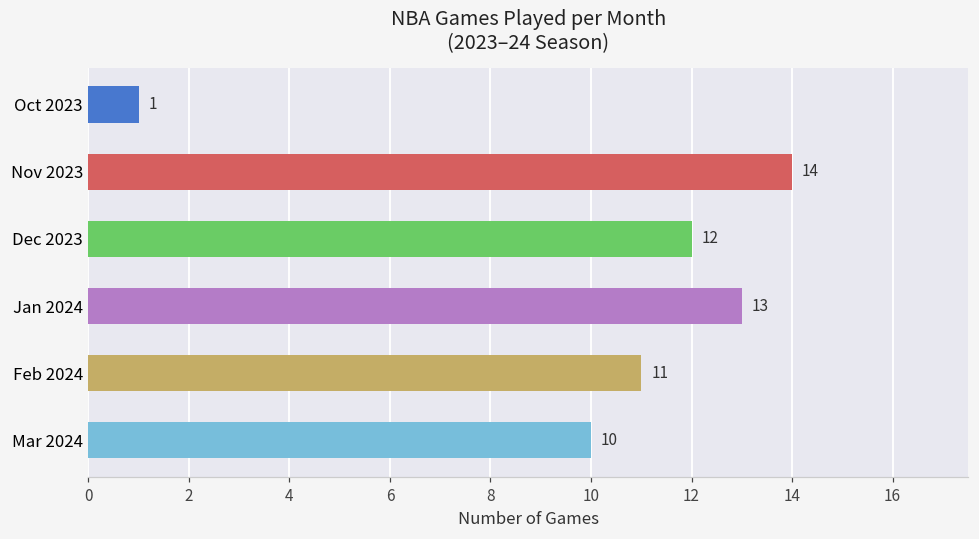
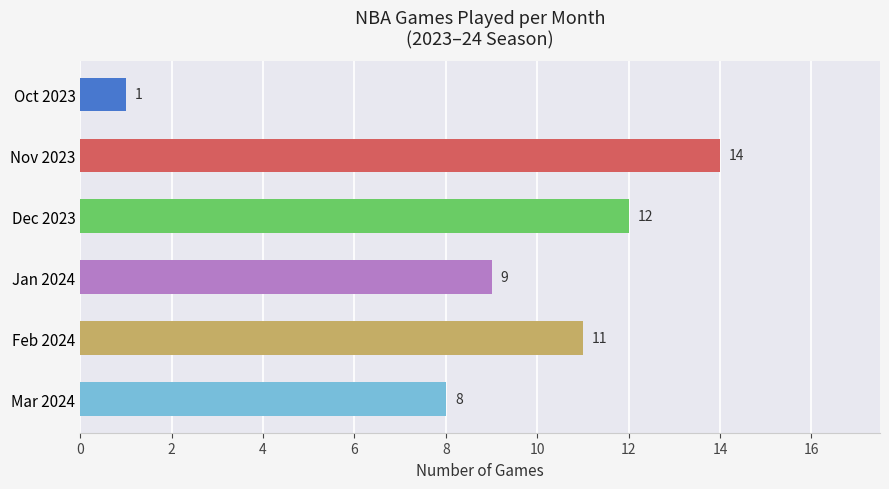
  {
    "Oct 2023": 1,
    "Nov 2023": 14,
    "Dec 2023": 12,
-   "Jan 2024": 13,
+   "Jan 2024": 9,
    "Feb 2024": 11,
-   "Mar 2024": 10
+   "Mar 2024": 8
  }
